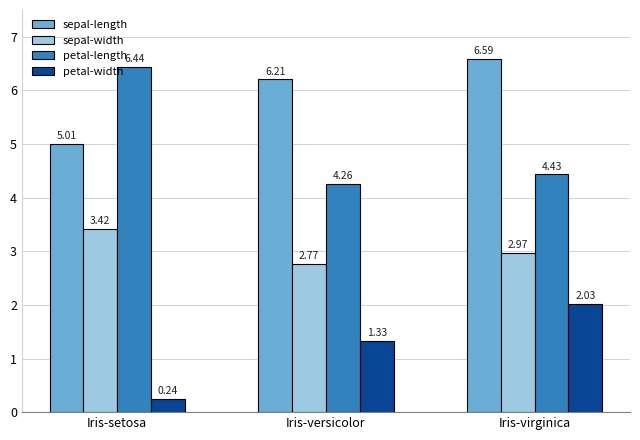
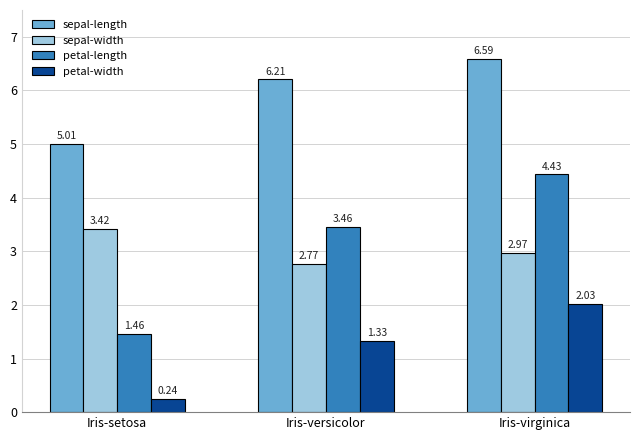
  {
    "sepal-length": {
      "Iris-setosa": 5.01,
      "Iris-versicolor": 6.21,
      "Iris-virginica": 6.59
    },
    "sepal-width": {
      "Iris-setosa": 3.42,
      "Iris-versicolor": 2.77,
      "Iris-virginica": 2.97
    },
    "petal-length": {
-     "Iris-setosa": 6.44,
-     "Iris-versicolor": 4.26,
+     "Iris-setosa": 1.46,
+     "Iris-versicolor": 3.46,
      "Iris-virginica": 4.43
    },
    "petal-width": {
      "Iris-setosa": 0.24,
      "Iris-versicolor": 1.33,
      "Iris-virginica": 2.03
    }
  }
